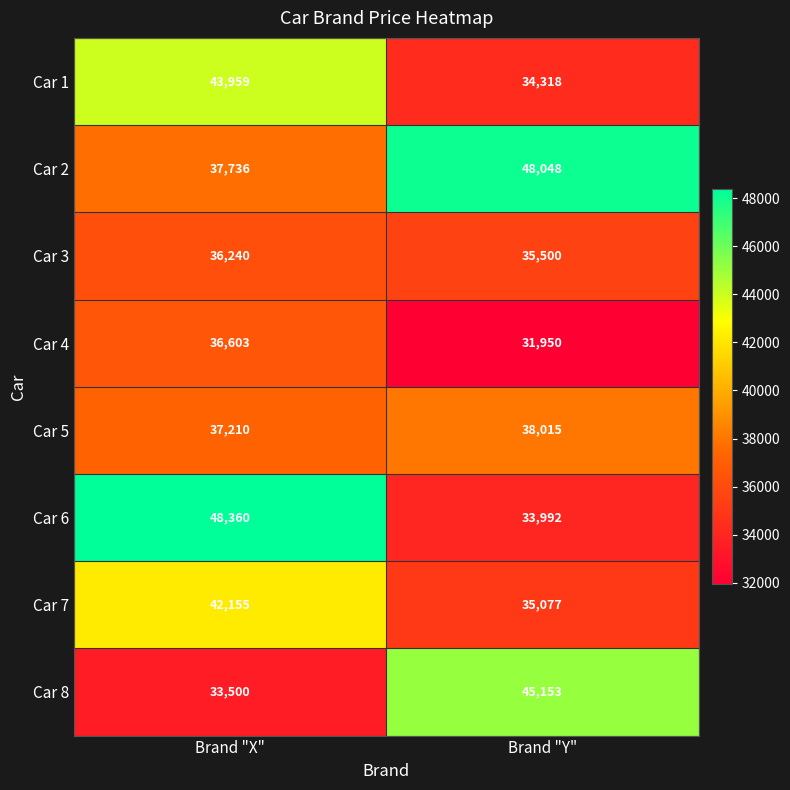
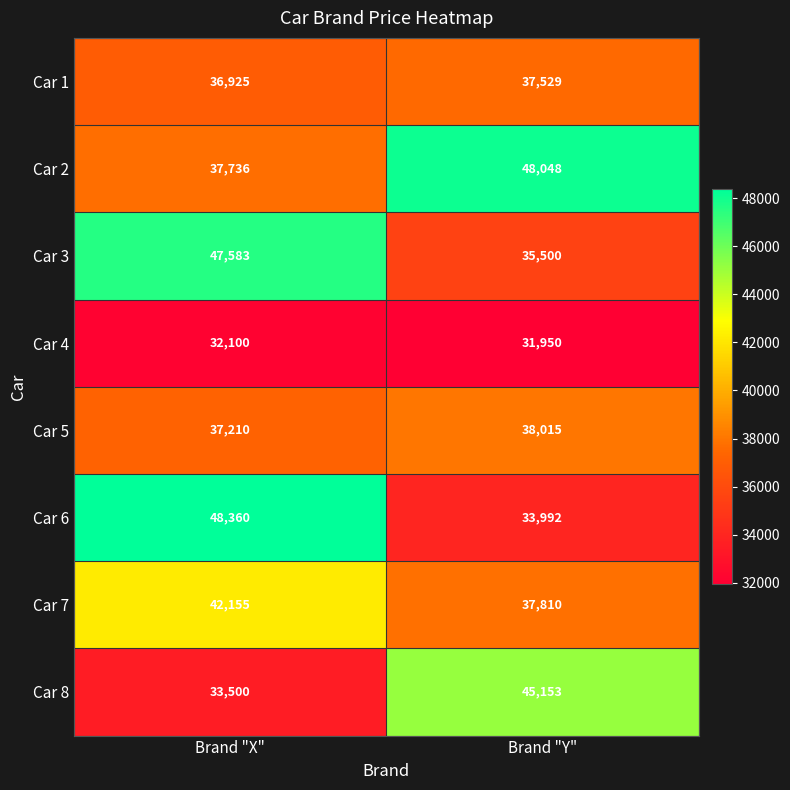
  {
    "Car 1": {
-     "Brand \"X\"": "43,959",
-     "Brand \"Y\"": "34,318"
+     "Brand \"X\"": "36,925",
+     "Brand \"Y\"": "37,529"
    },
    "Car 2": {
      "Brand \"X\"": "37,736",
      "Brand \"Y\"": "48,048"
    },
    "Car 3": {
-     "Brand \"X\"": "36,240",
+     "Brand \"X\"": "47,583",
      "Brand \"Y\"": "35,500"
    },
    "Car 4": {
-     "Brand \"X\"": "36,603",
+     "Brand \"X\"": "32,100",
      "Brand \"Y\"": "31,950"
    },
    "Car 5": {
      "Brand \"X\"": "37,210",
      "Brand \"Y\"": "38,015"
    },
    "Car 6": {
      "Brand \"X\"": "48,360",
      "Brand \"Y\"": "33,992"
    },
    "Car 7": {
      "Brand \"X\"": "42,155",
-     "Brand \"Y\"": "35,077"
+     "Brand \"Y\"": "37,810"
    },
    "Car 8": {
      "Brand \"X\"": "33,500",
      "Brand \"Y\"": "45,153"
    }
  }
